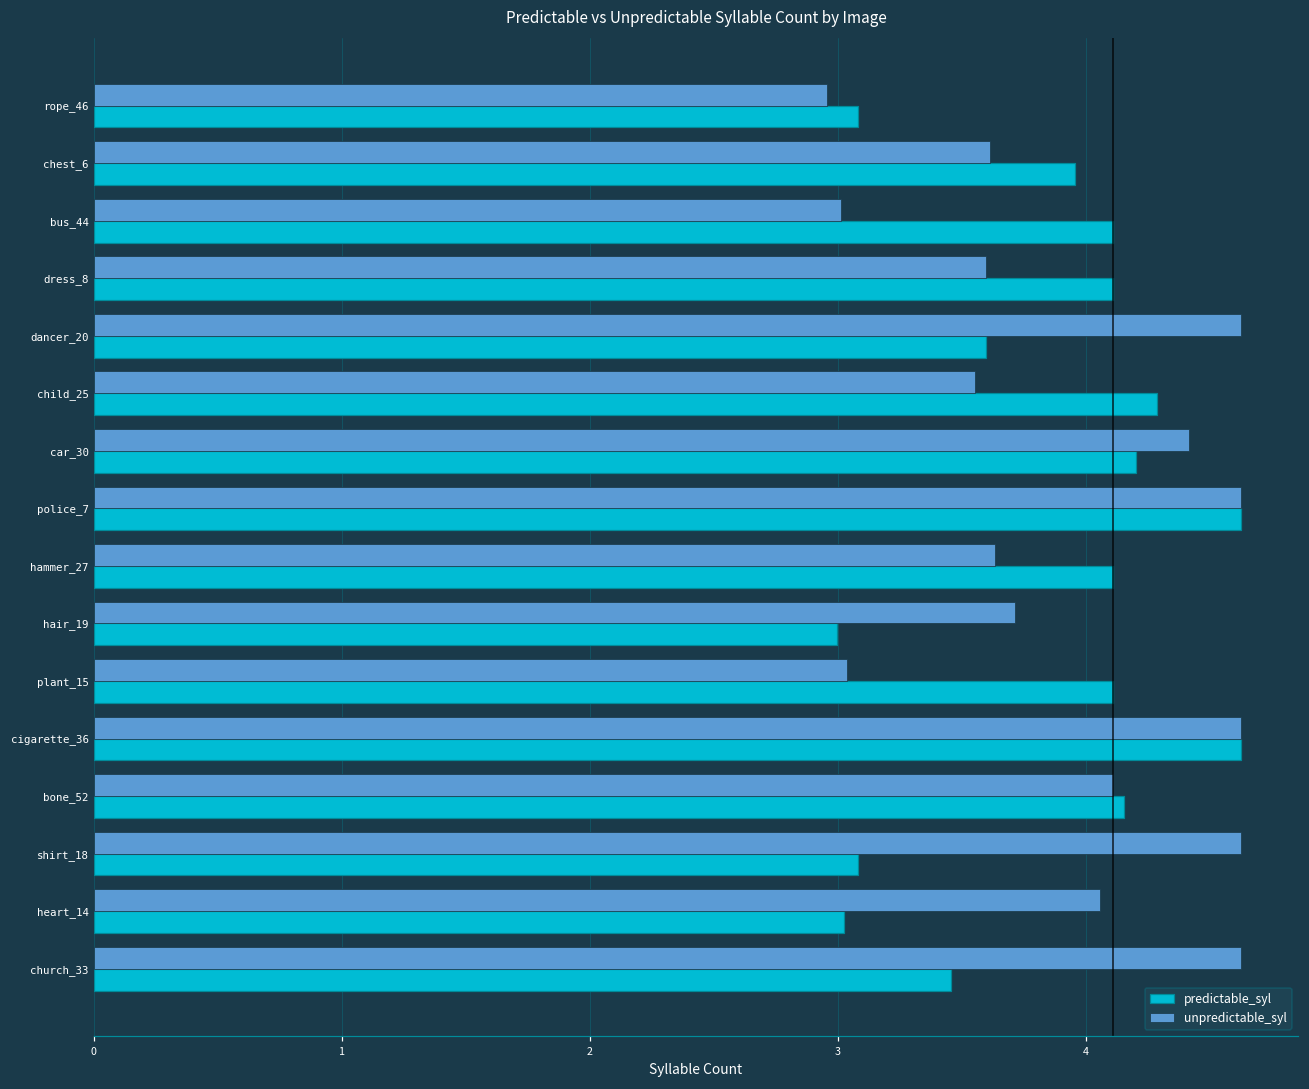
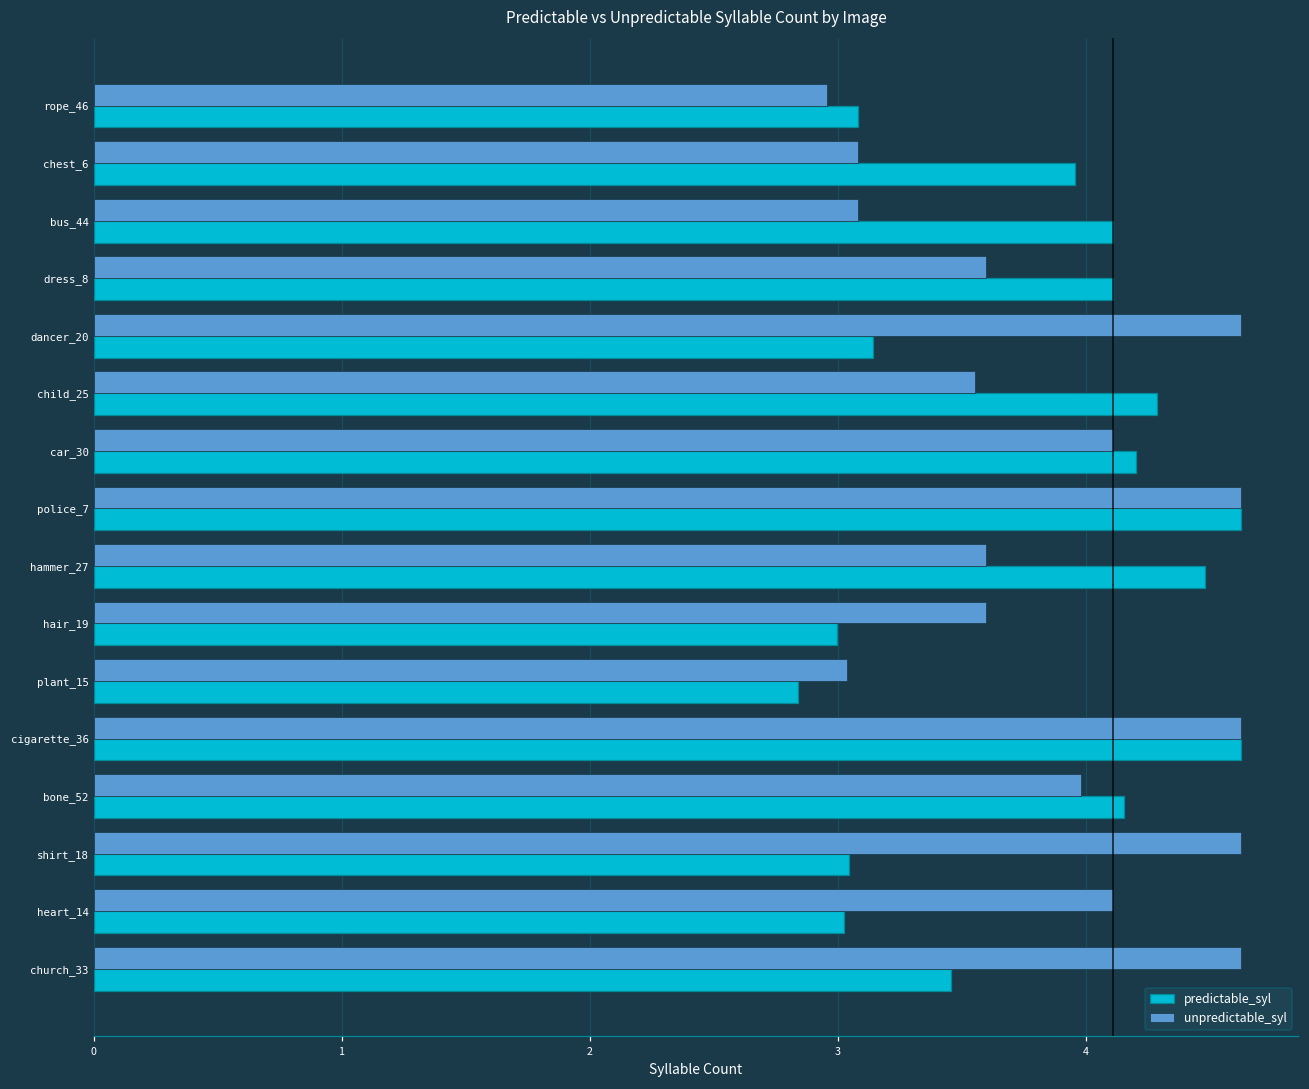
  {
    "predictable_syl": {
      "rope_46": 3.08,
      "chest_6": 3.96,
      "bus_44": 4.11,
      "dress_8": 4.11,
-     "dancer_20": 3.60,
+     "dancer_20": 3.14,
      "child_25": 4.29,
      "car_30": 4.20,
      "police_7": 4.63,
-     "hammer_27": 4.11,
+     "hammer_27": 4.48,
      "hair_19": 3.00,
-     "plant_15": 4.11,
+     "plant_15": 2.84,
      "cigarette_36": 4.63,
      "bone_52": 4.16,
-     "shirt_18": 3.08,
+     "shirt_18": 3.04,
      "heart_14": 3.03,
      "church_33": 3.46
    },
    "unpredictable_syl": {
      "rope_46": 2.96,
-     "chest_6": 3.61,
-     "bus_44": 3.01,
+     "chest_6": 3.08,
+     "bus_44": 3.08,
      "dress_8": 3.60,
      "dancer_20": 4.63,
      "child_25": 3.55,
-     "car_30": 4.42,
+     "car_30": 4.11,
      "police_7": 4.63,
-     "hammer_27": 3.64,
-     "hair_19": 3.71,
+     "hammer_27": 3.60,
+     "hair_19": 3.60,
      "plant_15": 3.04,
      "cigarette_36": 4.63,
-     "bone_52": 4.11,
+     "bone_52": 3.98,
      "shirt_18": 4.63,
-     "heart_14": 4.06,
+     "heart_14": 4.11,
      "church_33": 4.63
    }
  }
